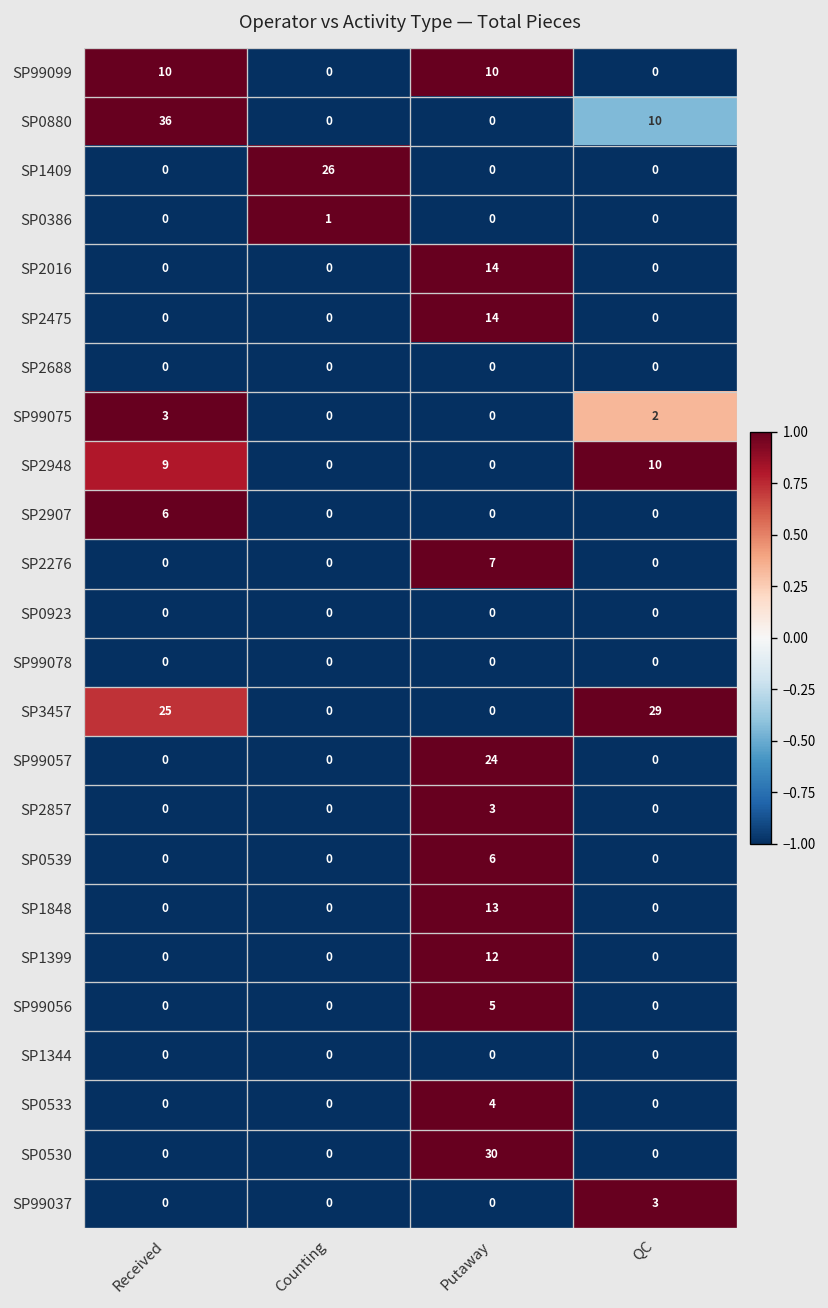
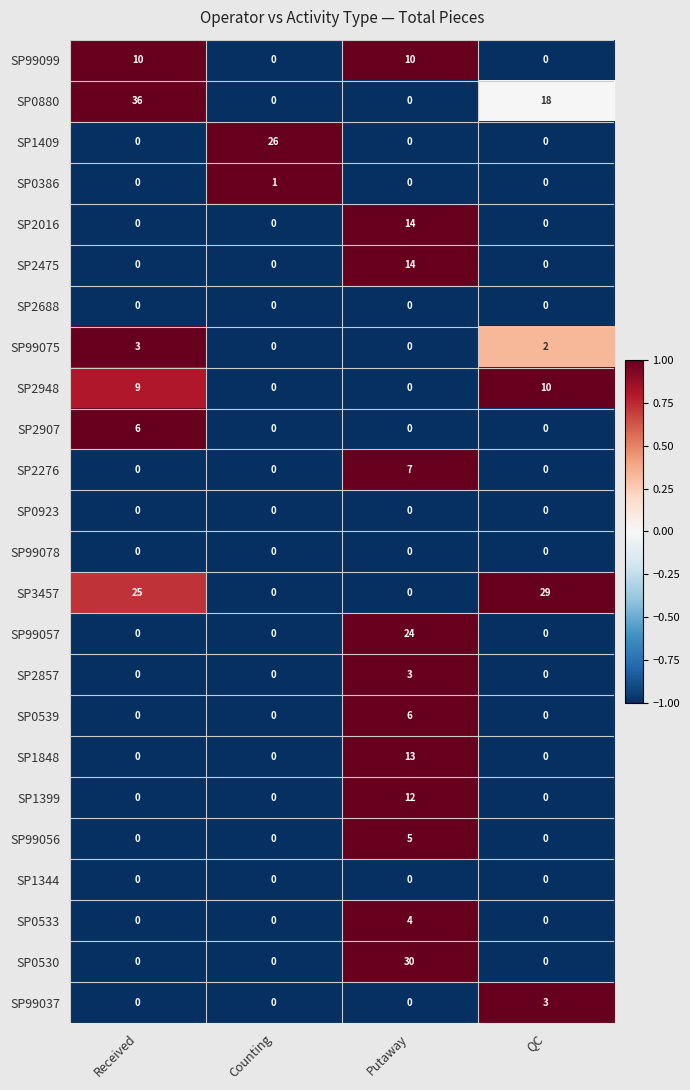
  {
    "SP99099": {
      "Received": 10,
      "Counting": 0,
      "Putaway": 10,
      "QC": 0
    },
    "SP0880": {
      "Received": 36,
      "Counting": 0,
      "Putaway": 0,
-     "QC": 10
+     "QC": 18
    },
    "SP1409": {
      "Received": 0,
      "Counting": 26,
      "Putaway": 0,
      "QC": 0
    },
    "SP0386": {
      "Received": 0,
      "Counting": 1,
      "Putaway": 0,
      "QC": 0
    },
    "SP2016": {
      "Received": 0,
      "Counting": 0,
      "Putaway": 14,
      "QC": 0
    },
    "SP2475": {
      "Received": 0,
      "Counting": 0,
      "Putaway": 14,
      "QC": 0
    },
    "SP2688": {
      "Received": 0,
      "Counting": 0,
      "Putaway": 0,
      "QC": 0
    },
    "SP99075": {
      "Received": 3,
      "Counting": 0,
      "Putaway": 0,
      "QC": 2
    },
    "SP2948": {
      "Received": 9,
      "Counting": 0,
      "Putaway": 0,
      "QC": 10
    },
    "SP2907": {
      "Received": 6,
      "Counting": 0,
      "Putaway": 0,
      "QC": 0
    },
    "SP2276": {
      "Received": 0,
      "Counting": 0,
      "Putaway": 7,
      "QC": 0
    },
    "SP0923": {
      "Received": 0,
      "Counting": 0,
      "Putaway": 0,
      "QC": 0
    },
    "SP99078": {
      "Received": 0,
      "Counting": 0,
      "Putaway": 0,
      "QC": 0
    },
    "SP3457": {
      "Received": 25,
      "Counting": 0,
      "Putaway": 0,
      "QC": 29
    },
    "SP99057": {
      "Received": 0,
      "Counting": 0,
      "Putaway": 24,
      "QC": 0
    },
    "SP2857": {
      "Received": 0,
      "Counting": 0,
      "Putaway": 3,
      "QC": 0
    },
    "SP0539": {
      "Received": 0,
      "Counting": 0,
      "Putaway": 6,
      "QC": 0
    },
    "SP1848": {
      "Received": 0,
      "Counting": 0,
      "Putaway": 13,
      "QC": 0
    },
    "SP1399": {
      "Received": 0,
      "Counting": 0,
      "Putaway": 12,
      "QC": 0
    },
    "SP99056": {
      "Received": 0,
      "Counting": 0,
      "Putaway": 5,
      "QC": 0
    },
    "SP1344": {
      "Received": 0,
      "Counting": 0,
      "Putaway": 0,
      "QC": 0
    },
    "SP0533": {
      "Received": 0,
      "Counting": 0,
      "Putaway": 4,
      "QC": 0
    },
    "SP0530": {
      "Received": 0,
      "Counting": 0,
      "Putaway": 30,
      "QC": 0
    },
    "SP99037": {
      "Received": 0,
      "Counting": 0,
      "Putaway": 0,
      "QC": 3
    }
  }
